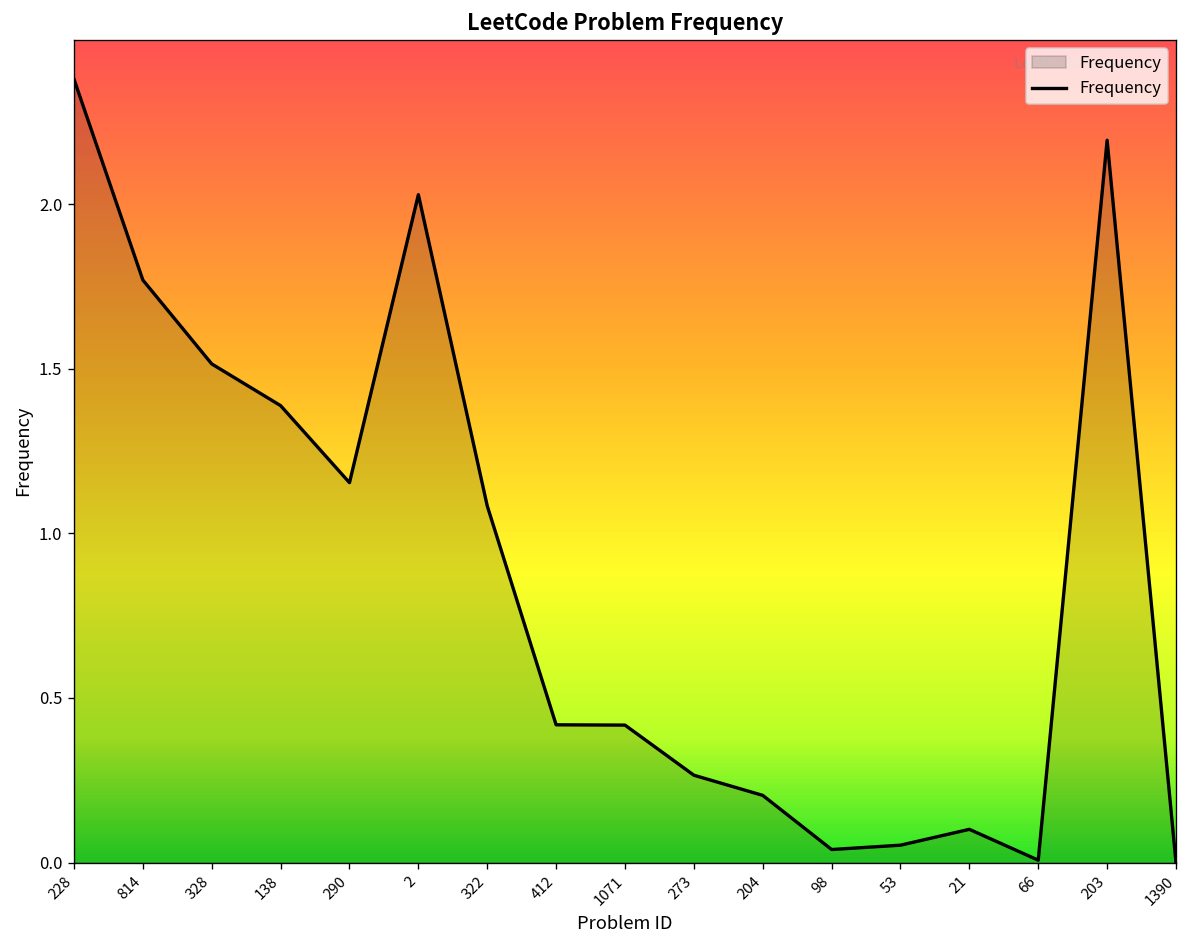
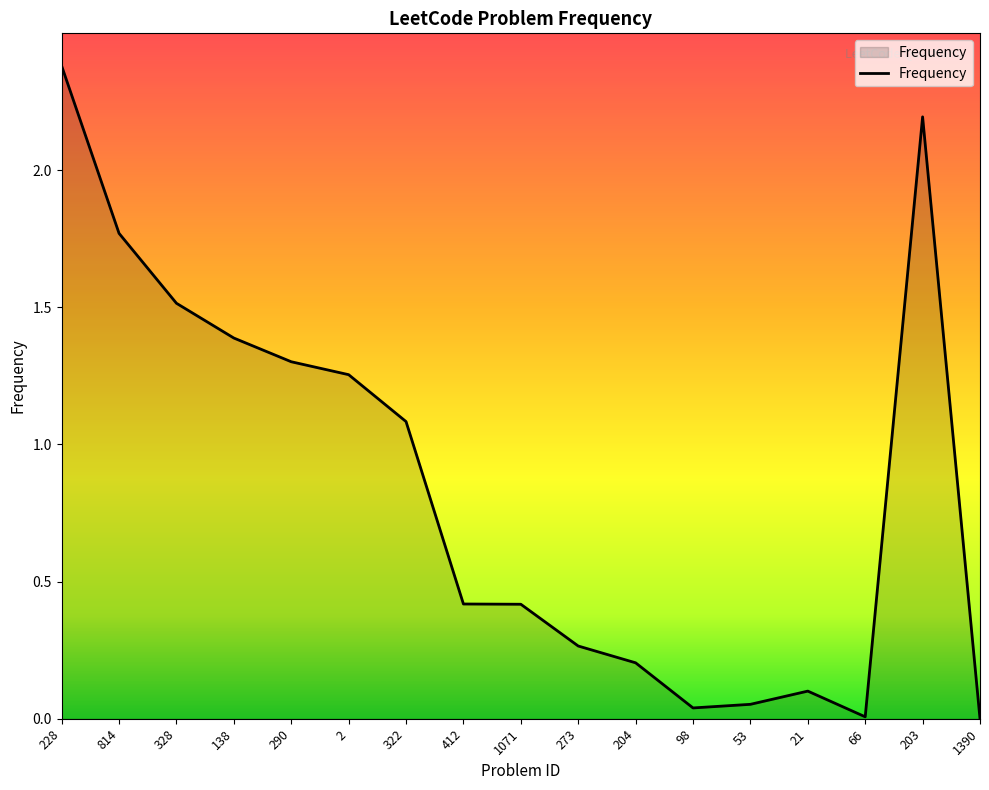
  {
    "228": 2.38,
    "814": 1.77,
    "328": 1.51,
    "138": 1.39,
-   "290": 1.15,
-   "2": 2.03,
+   "290": 1.30,
+   "2": 1.25,
    "322": 1.08,
    "412": 0.42,
    "1071": 0.42,
    "273": 0.27,
    "204": 0.20,
    "98": 0.04,
    "53": 0.05,
    "21": 0.10,
    "66": 0.01,
    "203": 2.19,
    "1390": 0.00
  }
